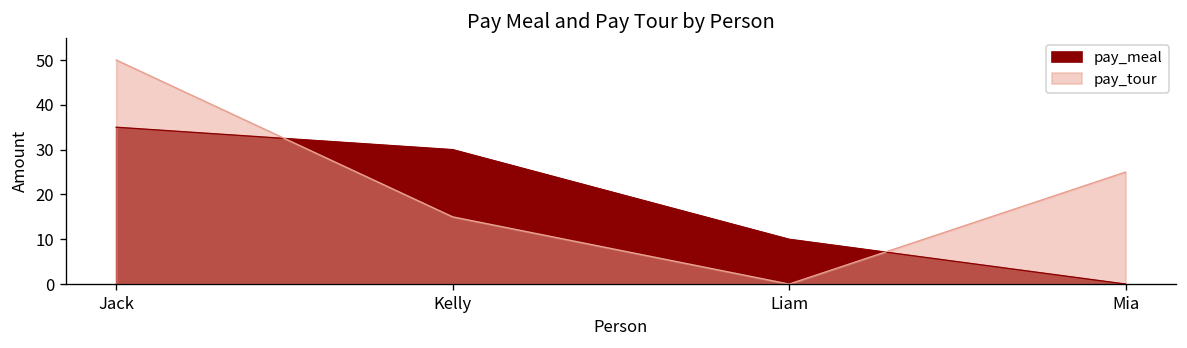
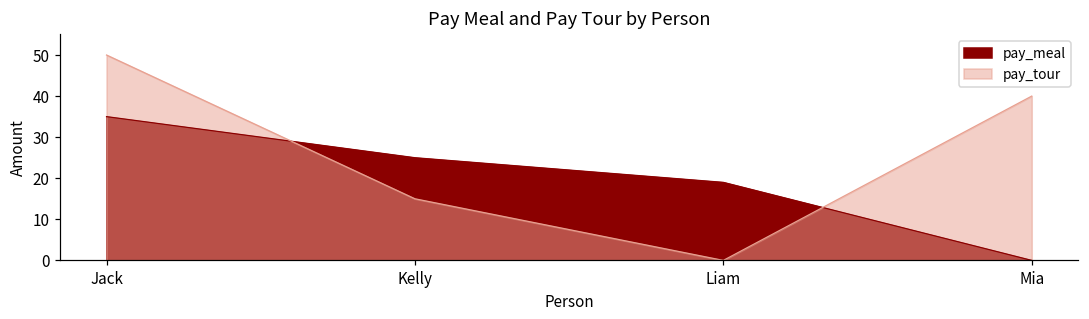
  {
    "pay_meal": {
      "Jack": 35,
-     "Kelly": 30,
-     "Liam": 10,
+     "Kelly": 25,
+     "Liam": 19,
      "Mia": 0
    },
    "pay_tour": {
      "Jack": 50,
      "Kelly": 15,
      "Liam": 0,
-     "Mia": 25
+     "Mia": 40
    }
  }
